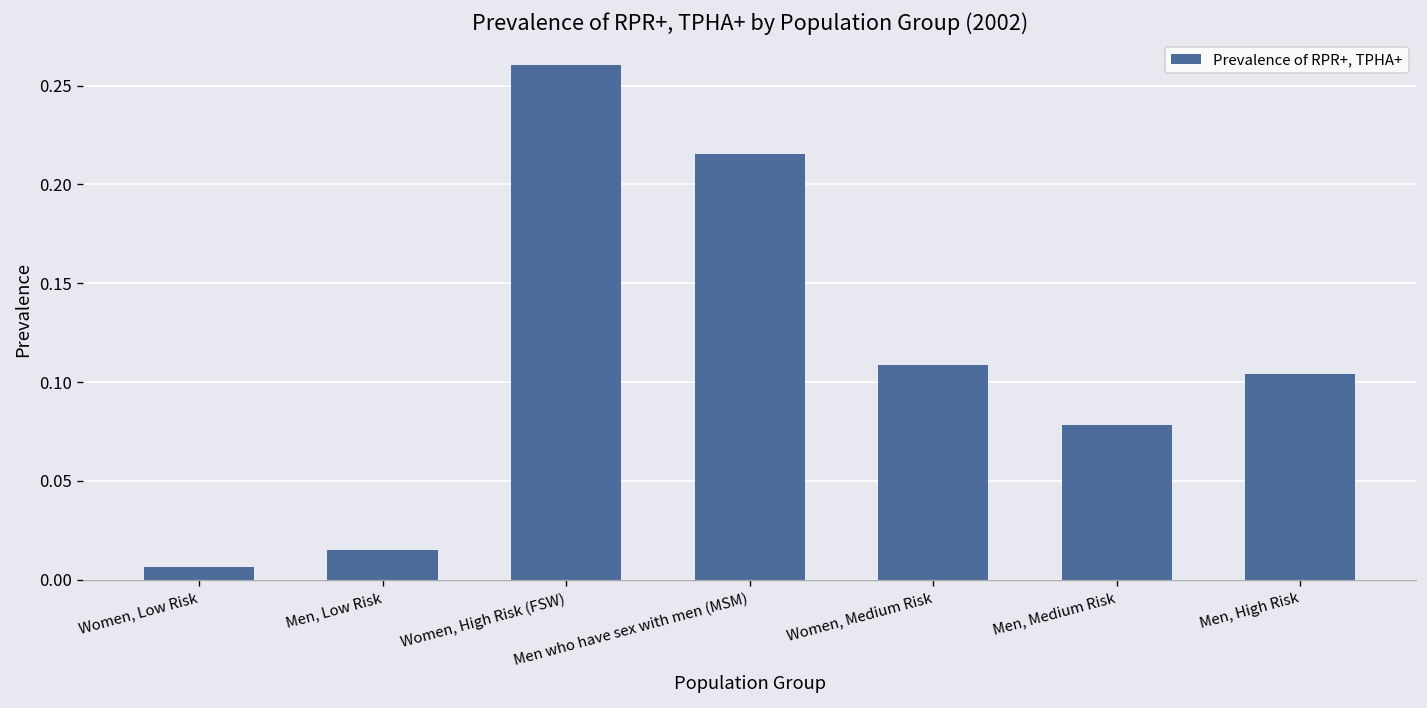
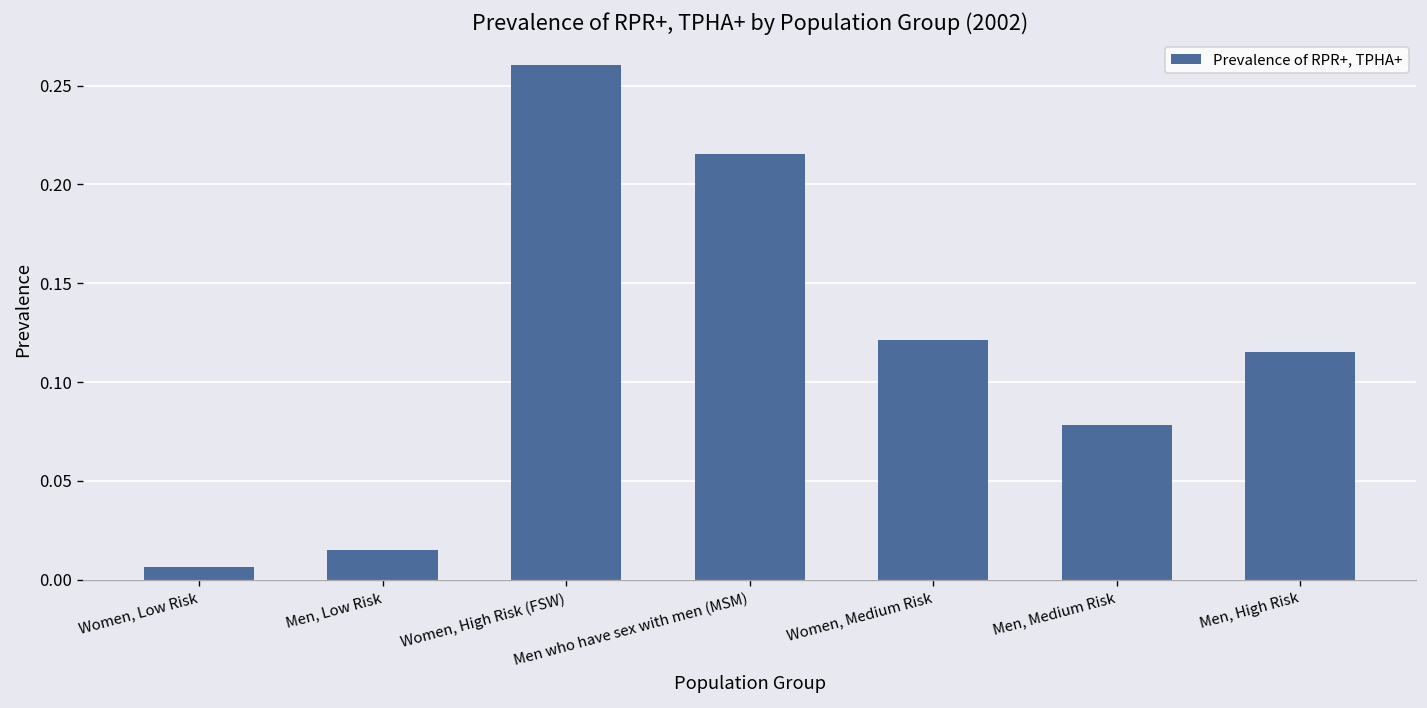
  {
    "Women, Low Risk": 0.007,
    "Men, Low Risk": 0.015,
    "Women, High Risk (FSW)": 0.260,
    "Men who have sex with men (MSM)": 0.215,
-   "Women, Medium Risk": 0.109,
+   "Women, Medium Risk": 0.121,
    "Men, Medium Risk": 0.078,
-   "Men, High Risk": 0.104
+   "Men, High Risk": 0.115
  }
